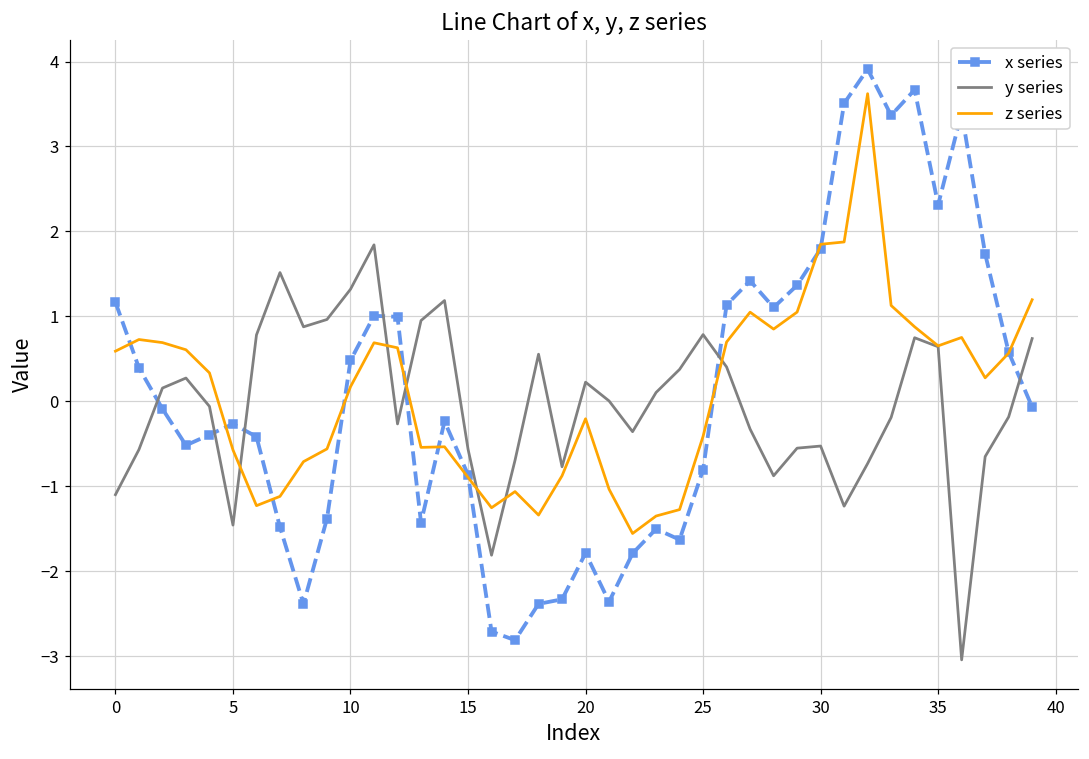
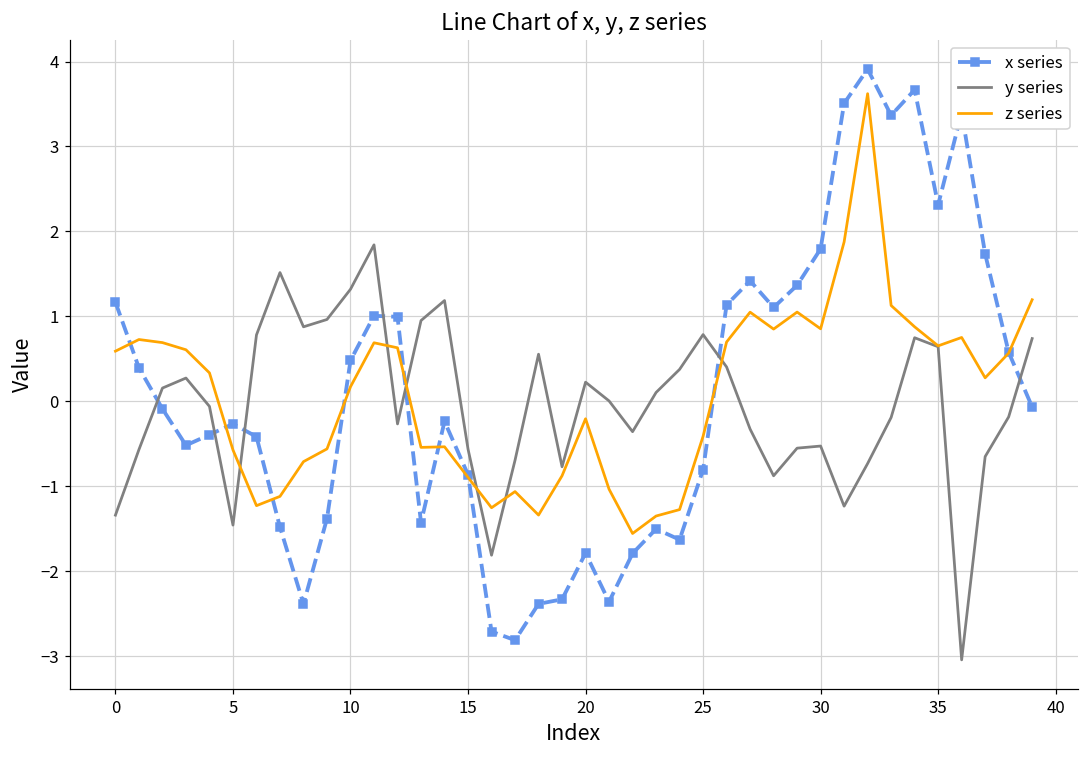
  {
    "x series": {
      "0": 1.2,
      "5": -0.3,
      "10": 0.5,
      "20": -1.8,
      "25": -0.8,
      "30": 1.8,
      "35": 2.3
    },
    "y series": {
-     "0": -1.1,
+     "0": -1.3,
      "5": -1.5,
      "10": 1.3,
      "15": -0.6,
      "20": 0.2,
      "25": 0.8,
      "30": -0.5
    },
    "z series": {
      "0": 0.6,
      "5": -0.6,
      "10": 0.2,
      "20": -0.2,
      "25": -0.4,
-     "30": 1.8
+     "30": 0.9
    }
  }
